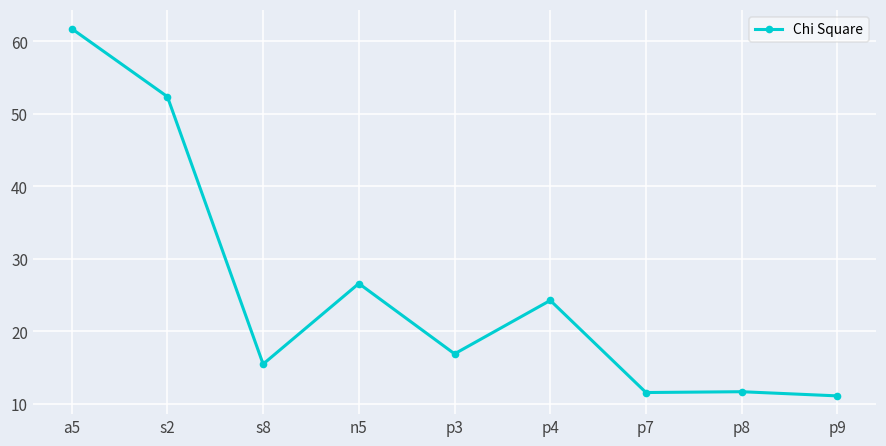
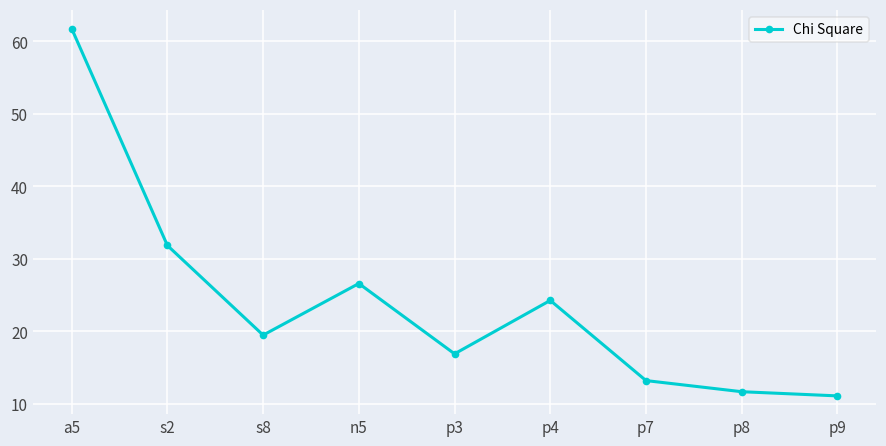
  {
    "a5": 62,
-   "s2": 52,
-   "s8": 15,
+   "s2": 32,
+   "s8": 19,
    "n5": 27,
    "p3": 17,
    "p4": 24,
-   "p7": 12,
+   "p7": 13,
    "p8": 12,
    "p9": 11
  }
